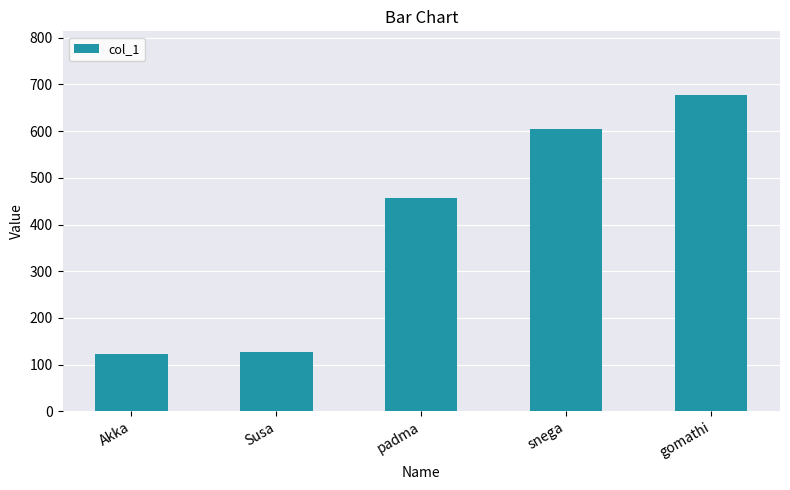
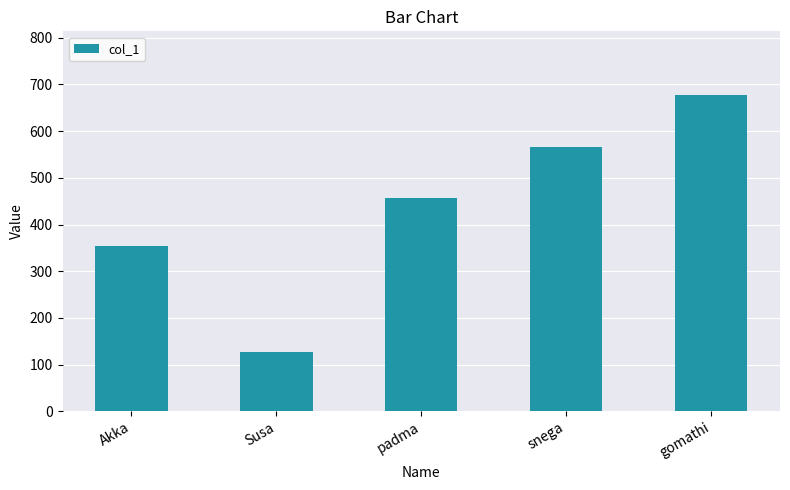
  {
-   "Akka": 120,
+   "Akka": 350,
    "Susa": 130,
    "padma": 460,
-   "snega": 610,
+   "snega": 570,
    "gomathi": 680
  }
